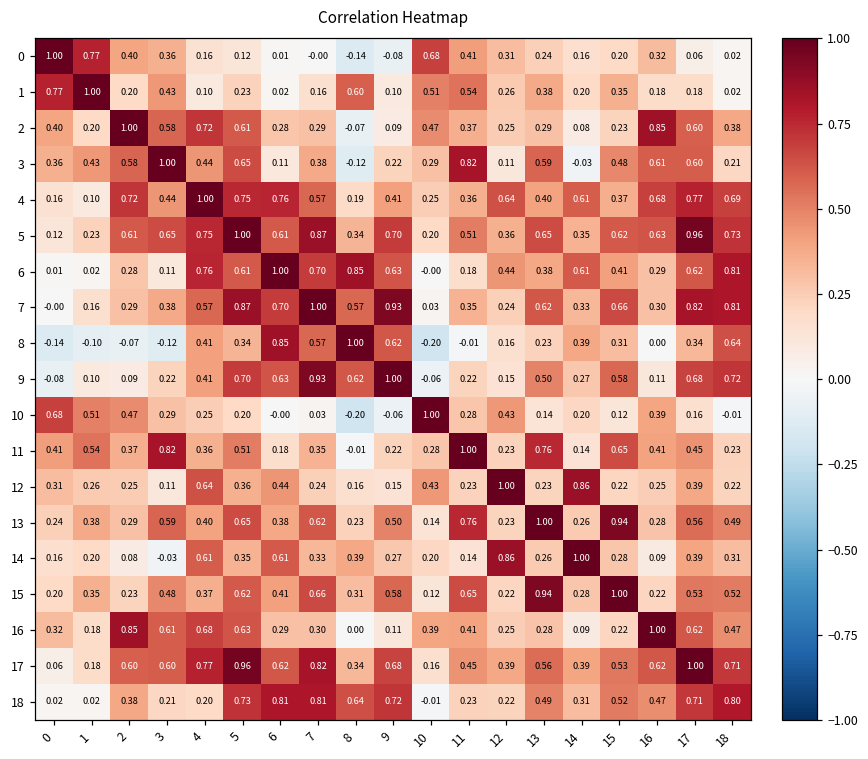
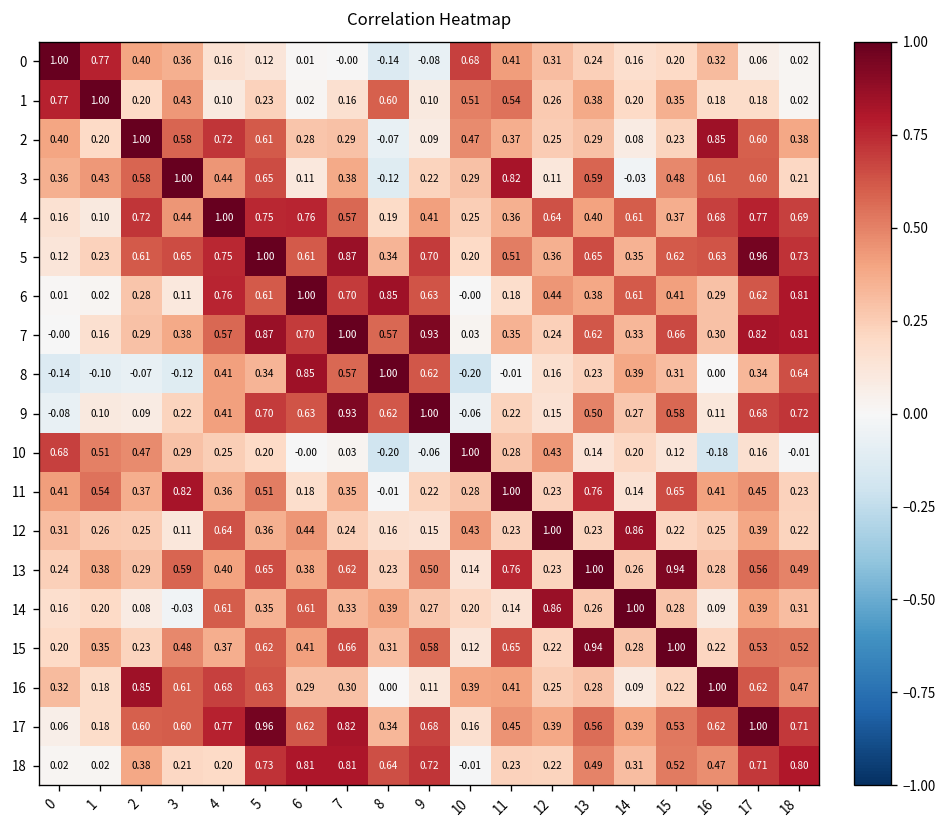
  {
    "10": {
      "0": 0.68,
      "1": 0.51,
      "2": 0.47,
      "3": 0.29,
      "4": 0.25,
      "5": 0.20,
      "6": -0.00,
      "7": 0.03,
      "8": -0.20,
      "9": -0.06,
      "10": 1.00,
      "11": 0.28,
      "12": 0.43,
      "13": 0.14,
      "14": 0.20,
      "15": 0.12,
-     "16": 0.39,
+     "16": -0.18,
      "17": 0.16,
      "18": -0.01
    }
  }
